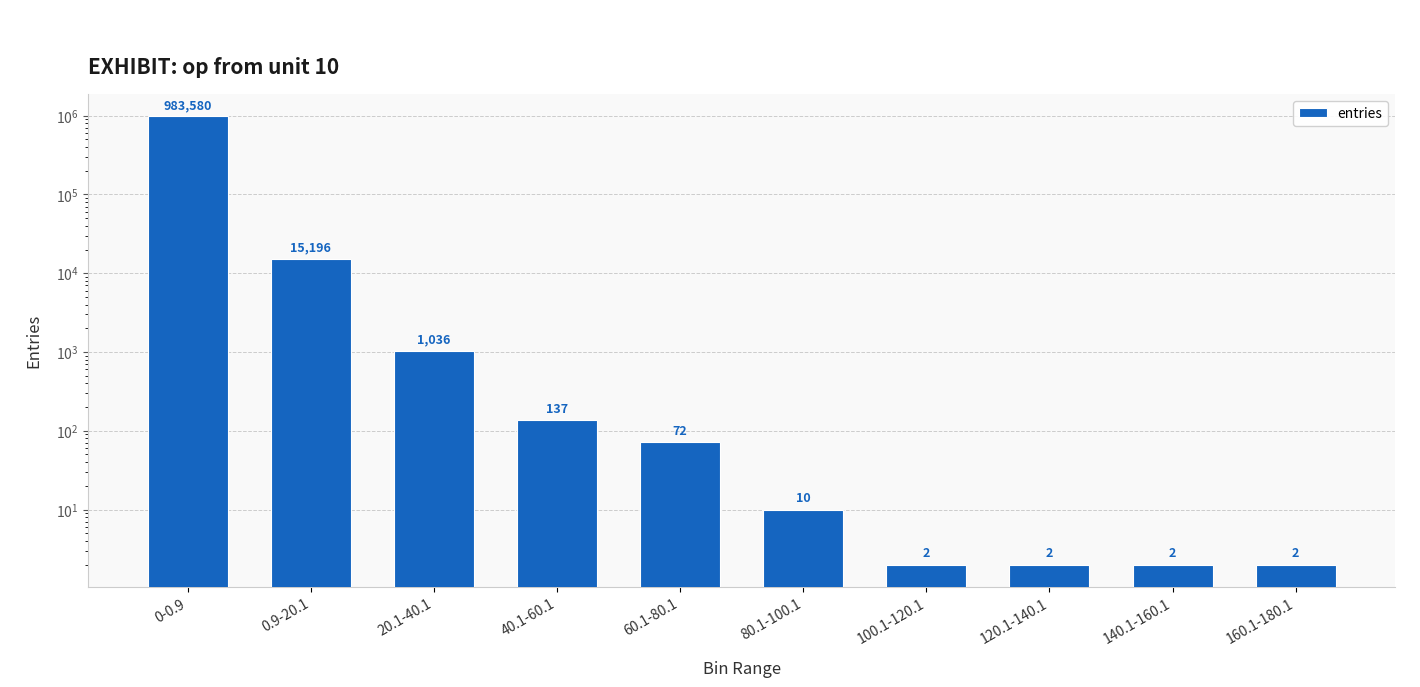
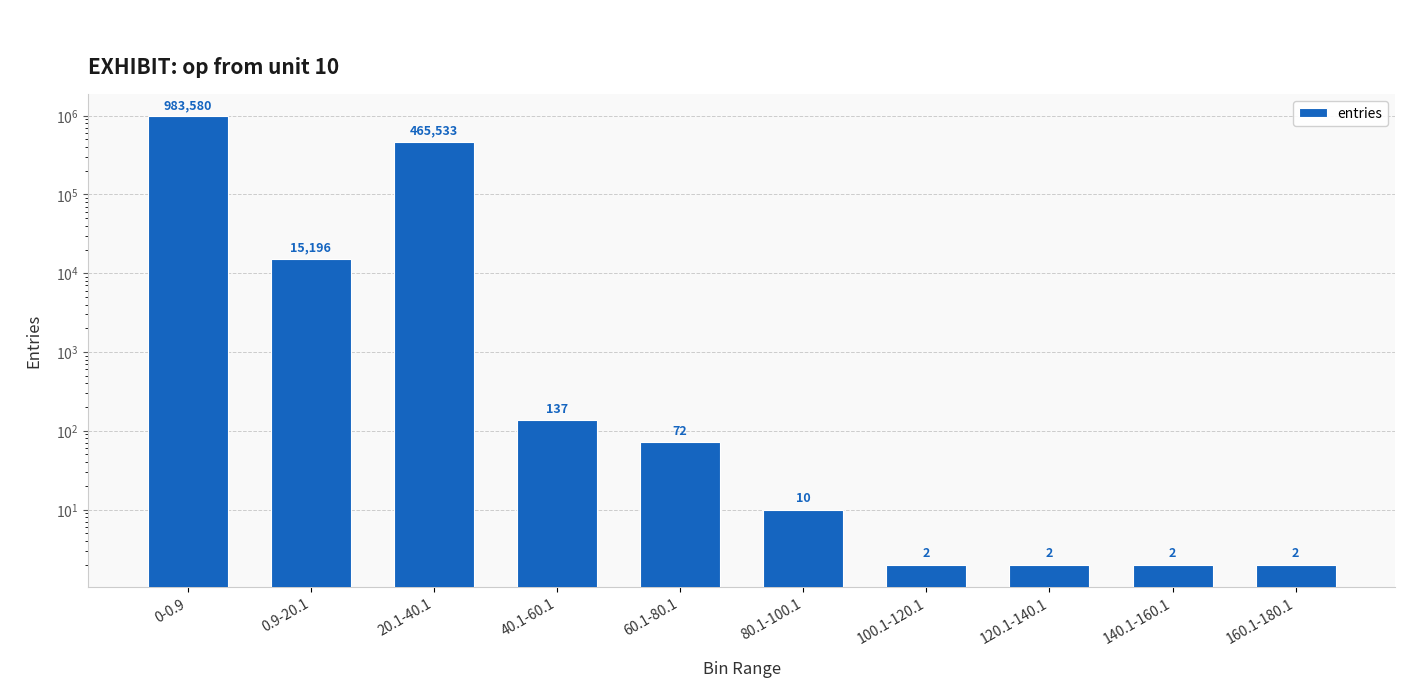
  {
    "0-0.9": "983,580",
    "0.9-20.1": "15,196",
-   "20.1-40.1": "1,036",
+   "20.1-40.1": "465,533",
    "40.1-60.1": "137",
    "60.1-80.1": "72",
    "80.1-100.1": "10",
    "100.1-120.1": "2",
    "120.1-140.1": "2",
    "140.1-160.1": "2",
    "160.1-180.1": "2"
  }
